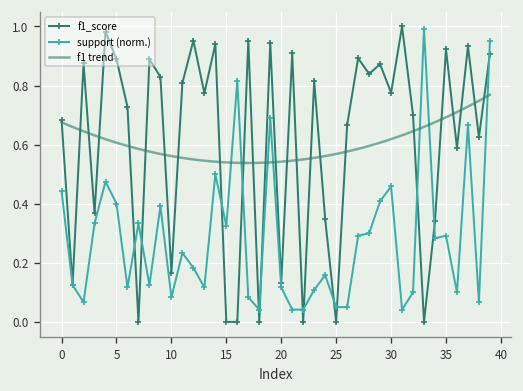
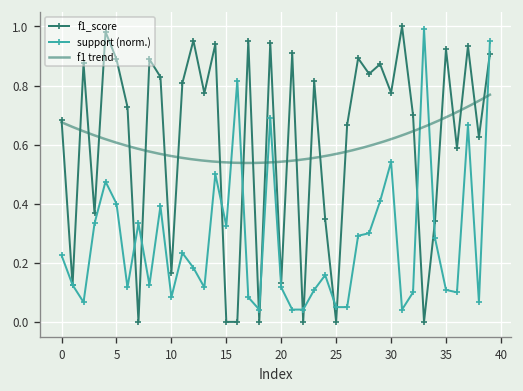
  {
    "support (norm.)": {
-     "0": 0.44,
+     "0": 0.23,
      "5": 0.40,
      "10": 0.08,
      "15": 0.33,
      "20": 0.12,
      "25": 0.05,
-     "30": 0.46,
-     "35": 0.29
+     "30": 0.54,
+     "35": 0.11
    }
  }
